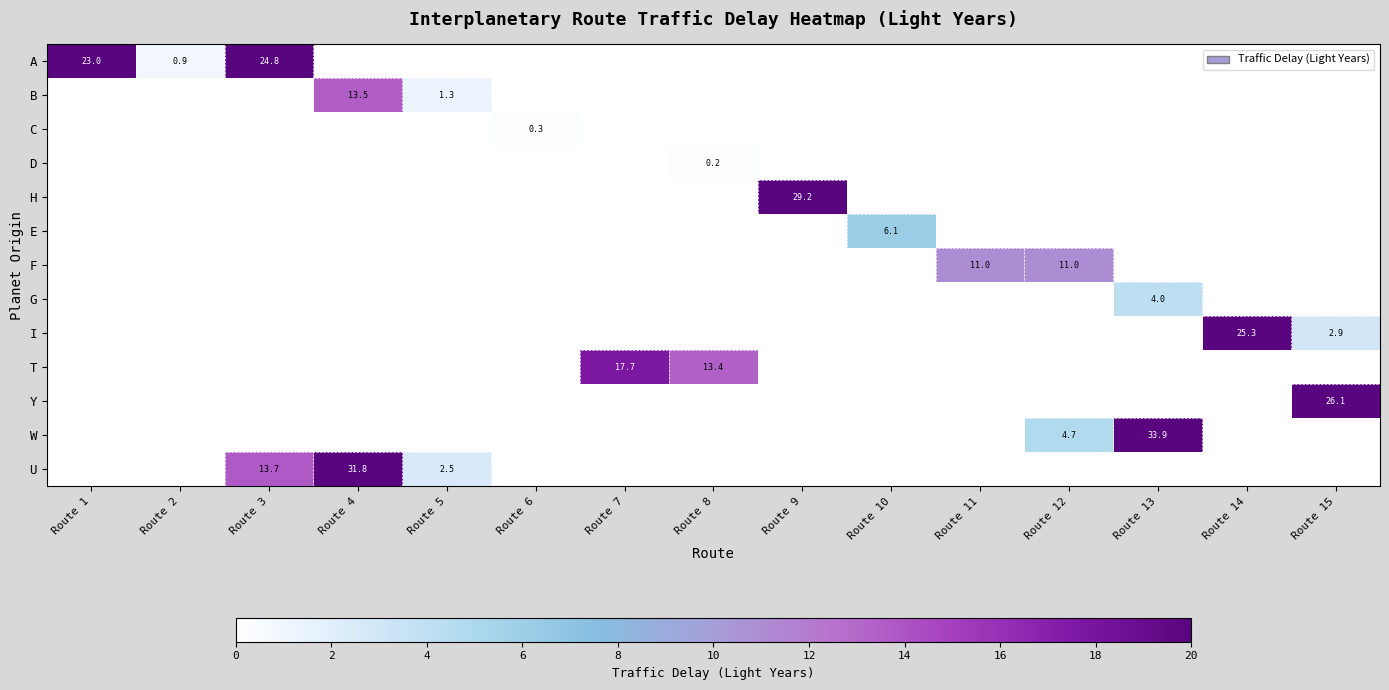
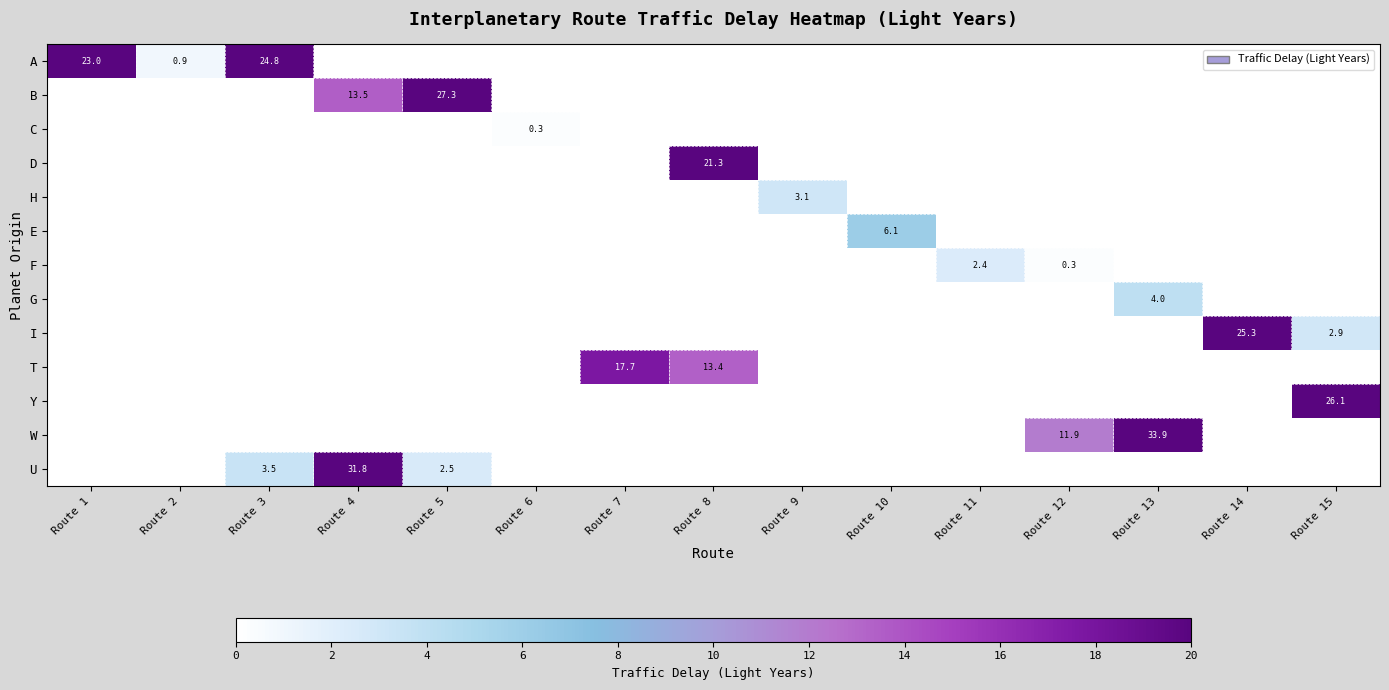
  {
    "A": {
      "Route 1": 23.0,
      "Route 2": 0.9,
      "Route 3": 24.8
    },
    "B": {
      "Route 4": 13.5,
-     "Route 5": 1.3
+     "Route 5": 27.3
    },
    "C": {
      "Route 6": 0.3
    },
    "D": {
-     "Route 8": 0.2
+     "Route 8": 21.3
    },
    "H": {
-     "Route 9": 29.2
+     "Route 9": 3.1
    },
    "E": {
      "Route 10": 6.1
    },
    "F": {
-     "Route 11": 11.0,
-     "Route 12": 11.0
+     "Route 11": 2.4,
+     "Route 12": 0.3
    },
    "G": {
      "Route 13": 4.0
    },
    "I": {
      "Route 14": 25.3,
      "Route 15": 2.9
    },
    "T": {
      "Route 7": 17.7,
      "Route 8": 13.4
    },
    "Y": {
      "Route 15": 26.1
    },
    "W": {
-     "Route 12": 4.7,
+     "Route 12": 11.9,
      "Route 13": 33.9
    },
    "U": {
-     "Route 3": 13.7,
+     "Route 3": 3.5,
      "Route 4": 31.8,
      "Route 5": 2.5
    }
  }
